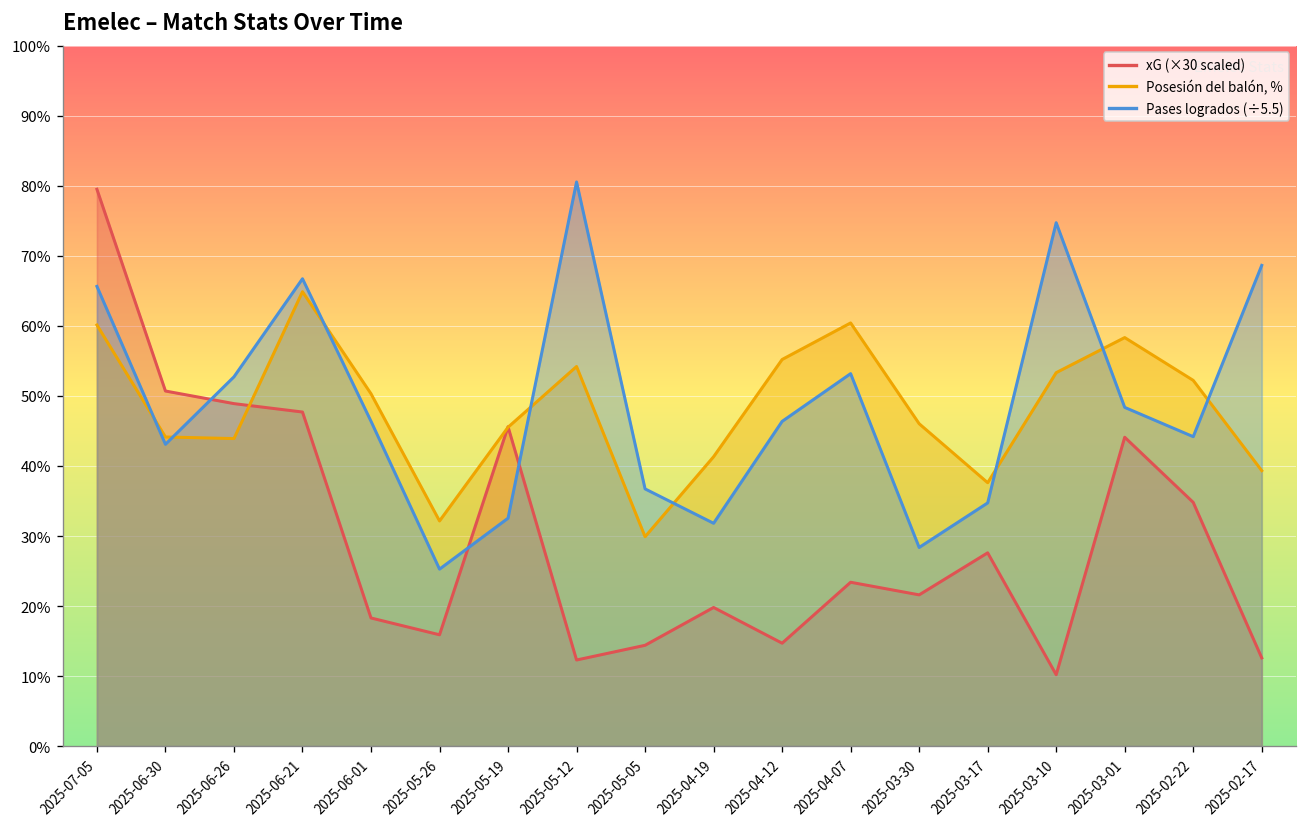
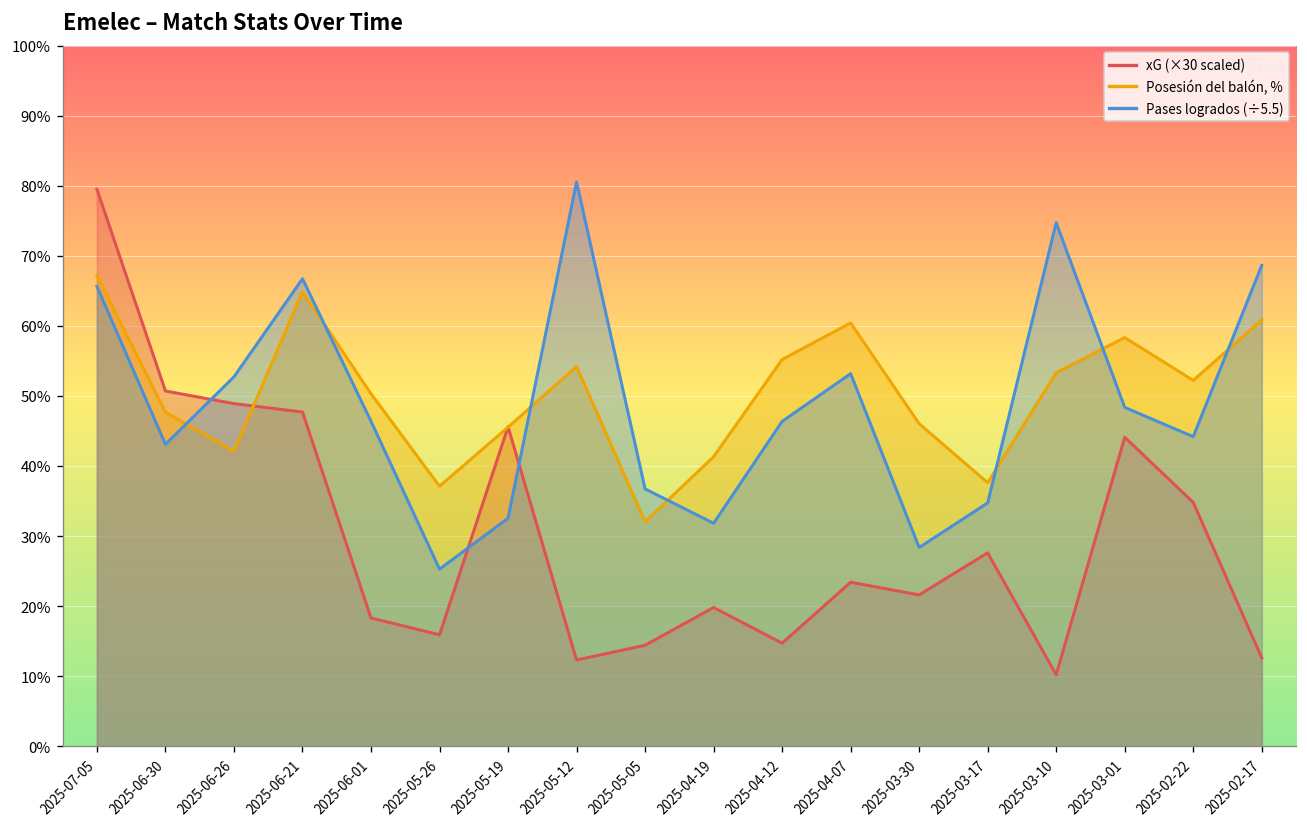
  {
    "Posesión del balón, %": {
-     "2025-07-05": "60%",
-     "2025-06-30": "44%",
-     "2025-06-26": "44%",
+     "2025-07-05": "67%",
+     "2025-06-30": "48%",
+     "2025-06-26": "42%",
      "2025-06-21": "65%",
      "2025-06-01": "50%",
-     "2025-05-26": "32%",
+     "2025-05-26": "37%",
      "2025-05-12": "54%",
-     "2025-05-05": "30%",
+     "2025-05-05": "32%",
      "2025-04-19": "41%",
      "2025-04-12": "55%",
      "2025-04-07": "60%",
      "2025-03-30": "46%",
      "2025-03-17": "38%",
      "2025-03-10": "53%",
      "2025-03-01": "58%",
      "2025-02-22": "52%",
-     "2025-02-17": "39%"
+     "2025-02-17": "61%"
    },
    "Pases logrados (÷5.5)": {
      "2025-07-05": "66%",
      "2025-06-30": "43%",
      "2025-06-26": "53%",
      "2025-06-21": "67%",
      "2025-06-01": "46%",
      "2025-05-26": "25%",
      "2025-05-19": "33%",
      "2025-05-12": "81%",
      "2025-05-05": "37%",
      "2025-04-19": "32%",
      "2025-04-12": "46%",
      "2025-04-07": "53%",
      "2025-03-30": "28%",
      "2025-03-17": "35%",
      "2025-03-10": "75%",
      "2025-03-01": "48%",
      "2025-02-22": "44%",
      "2025-02-17": "69%"
    }
  }
